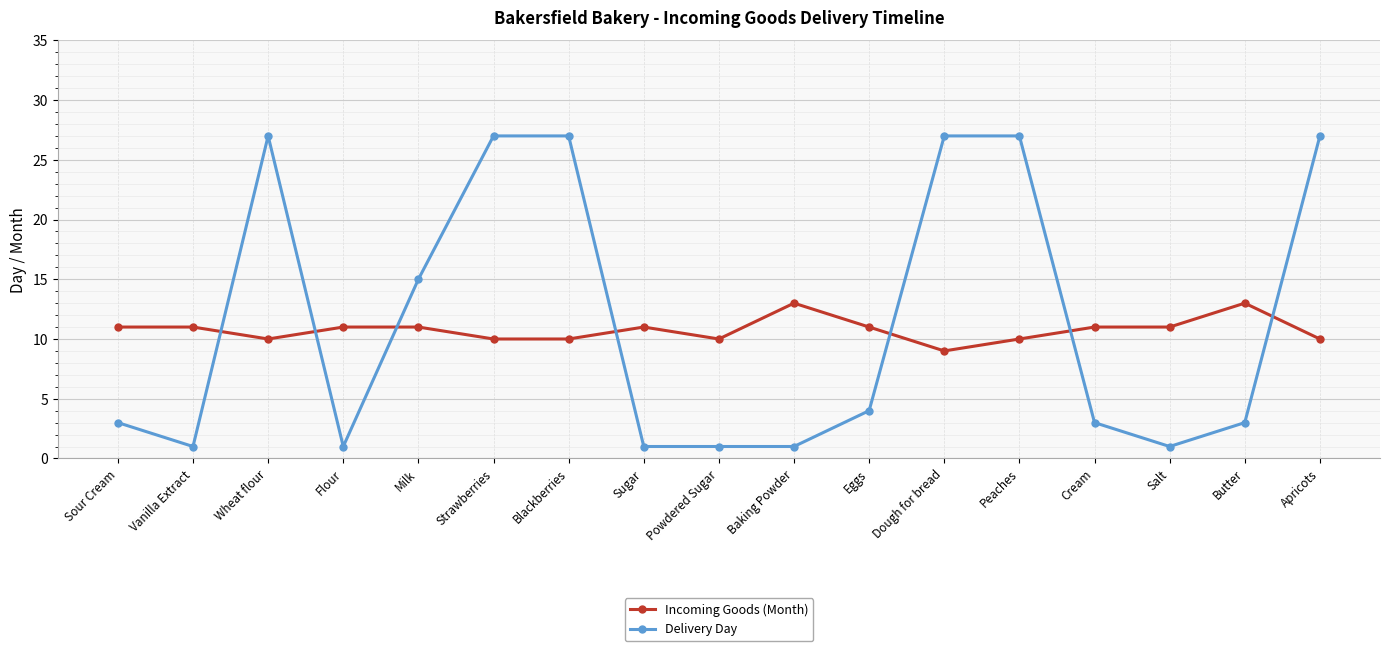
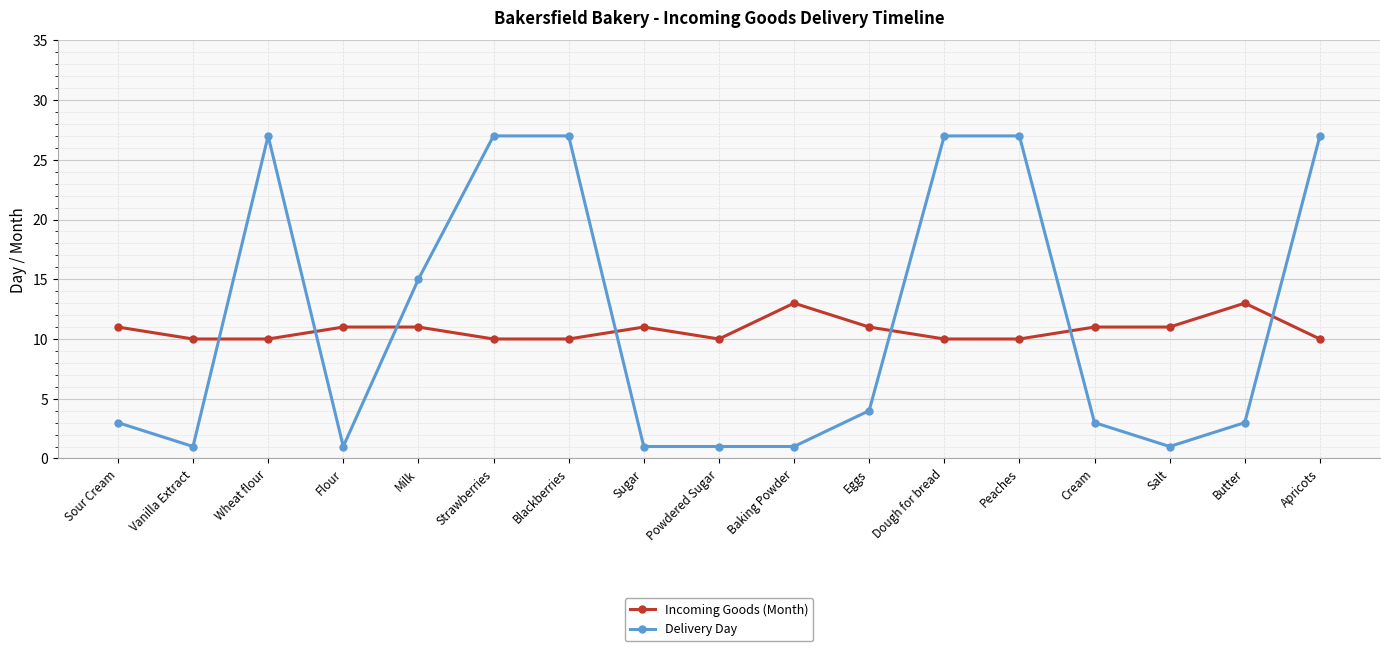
  {
    "Incoming Goods (Month)": {
      "Sour Cream": 11,
-     "Vanilla Extract": 11,
+     "Vanilla Extract": 10,
      "Wheat flour": 10,
      "Flour": 11,
      "Milk": 11,
      "Strawberries": 10,
      "Blackberries": 10,
      "Sugar": 11,
      "Powdered Sugar": 10,
      "Baking Powder": 13,
      "Eggs": 11,
-     "Dough for bread": 9,
+     "Dough for bread": 10,
      "Peaches": 10,
      "Cream": 11,
      "Salt": 11,
      "Butter": 13,
      "Apricots": 10
    },
    "Delivery Day": {
      "Sour Cream": 3,
      "Vanilla Extract": 1,
      "Wheat flour": 27,
      "Flour": 1,
      "Milk": 15,
      "Strawberries": 27,
      "Blackberries": 27,
      "Sugar": 1,
      "Powdered Sugar": 1,
      "Baking Powder": 1,
      "Eggs": 4,
      "Dough for bread": 27,
      "Peaches": 27,
      "Cream": 3,
      "Salt": 1,
      "Butter": 3,
      "Apricots": 27
    }
  }
